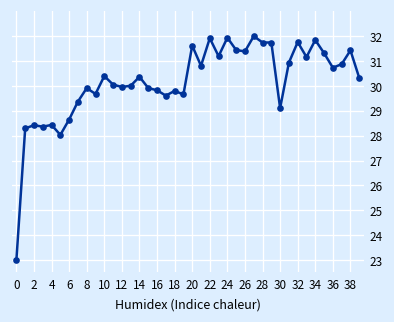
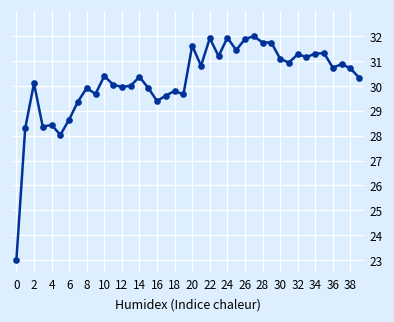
  {
    "0": 23.0,
-   "2": 28.4,
+   "2": 30.1,
    "4": 28.4,
    "6": 28.6,
    "8": 29.9,
    "10": 30.4,
    "12": 30.0,
    "14": 30.4,
-   "16": 29.8,
+   "16": 29.4,
    "18": 29.8,
    "20": 31.6,
    "22": 31.9,
    "24": 31.9,
-   "26": 31.4,
+   "26": 31.9,
    "28": 31.7,
-   "30": 29.1,
-   "32": 31.8,
-   "34": 31.8,
+   "30": 31.1,
+   "32": 31.3,
+   "34": 31.3,
    "36": 30.7,
-   "38": 31.4
+   "38": 30.7
  }
